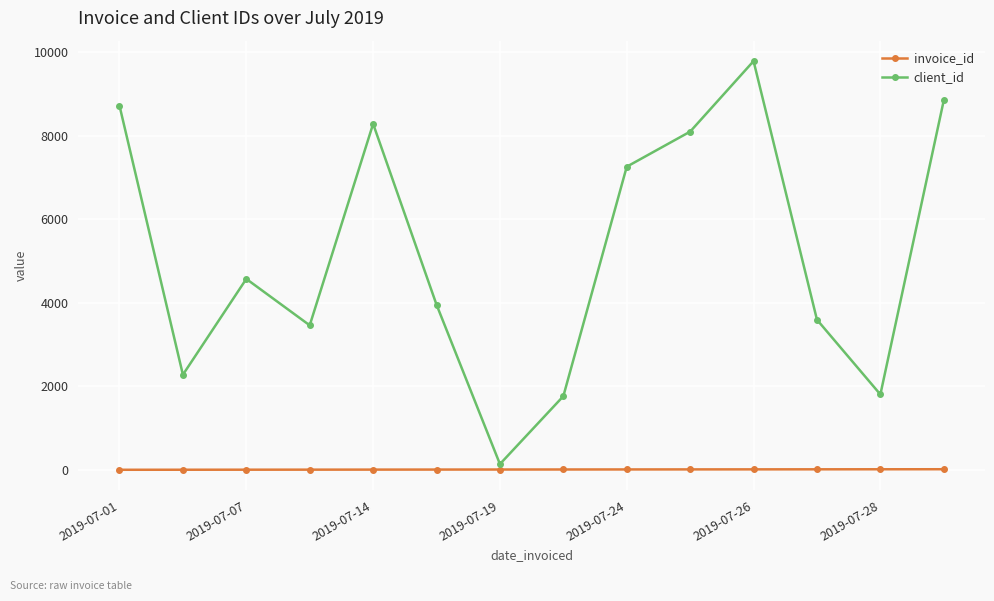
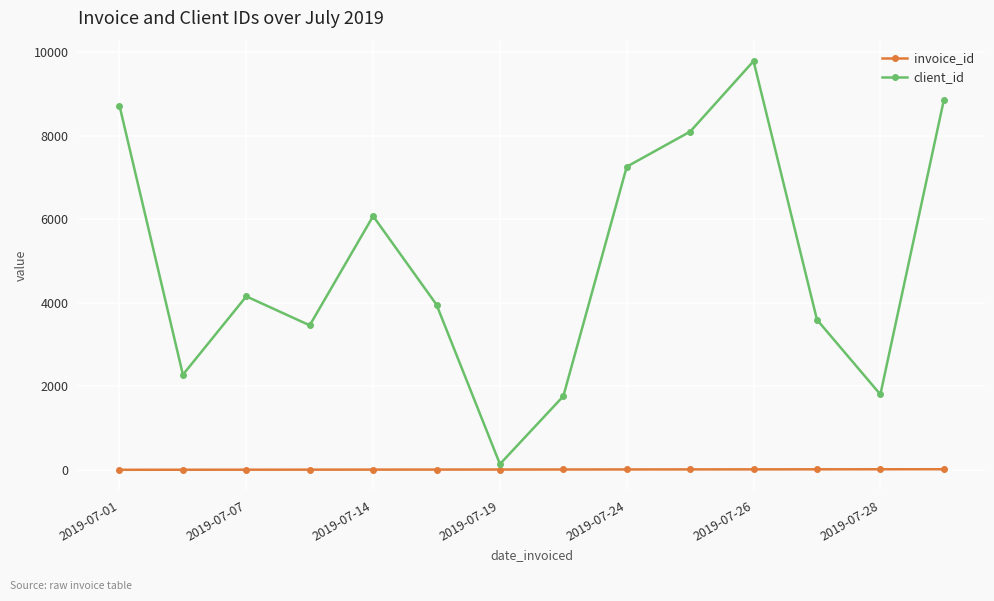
  {
    "invoice_id": {
      "2019-07-01": 0,
      "2019-07-07": 0,
      "2019-07-14": 0,
      "2019-07-19": 0,
      "2019-07-24": 0,
      "2019-07-26": 0,
      "2019-07-28": 0
    },
    "client_id": {
      "2019-07-01": 8700,
-     "2019-07-07": 4600,
-     "2019-07-14": 8300,
+     "2019-07-07": 4200,
+     "2019-07-14": 6100,
      "2019-07-19": 100,
      "2019-07-24": 7300,
      "2019-07-26": 9800,
      "2019-07-28": 1800
    }
  }
